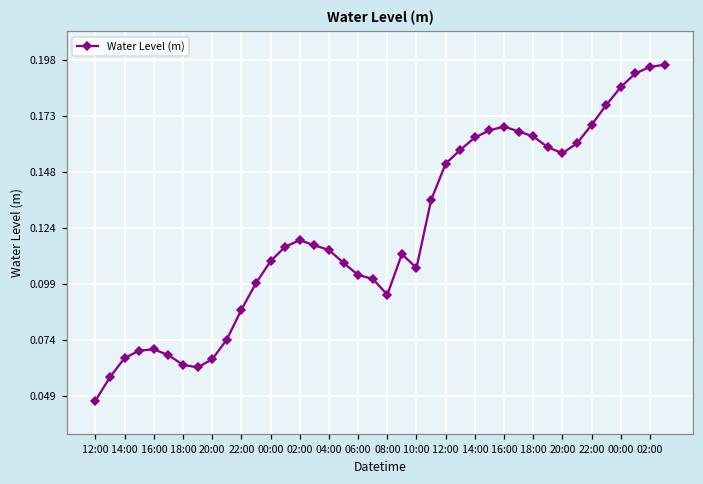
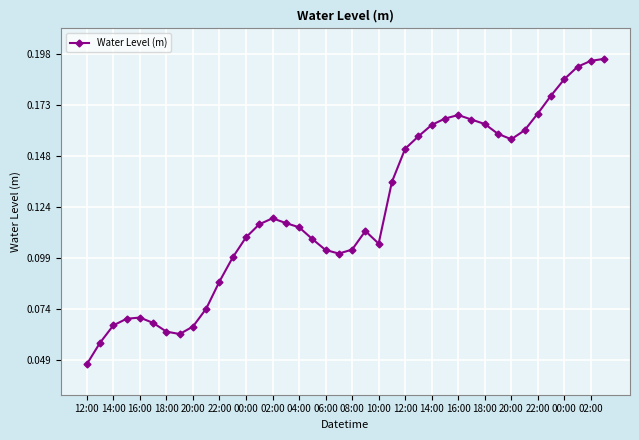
  {
    "04:00": 0.114,
    "06:00": 0.103,
-   "08:00": 0.094,
+   "08:00": 0.103,
    "10:00": 0.106
  }
